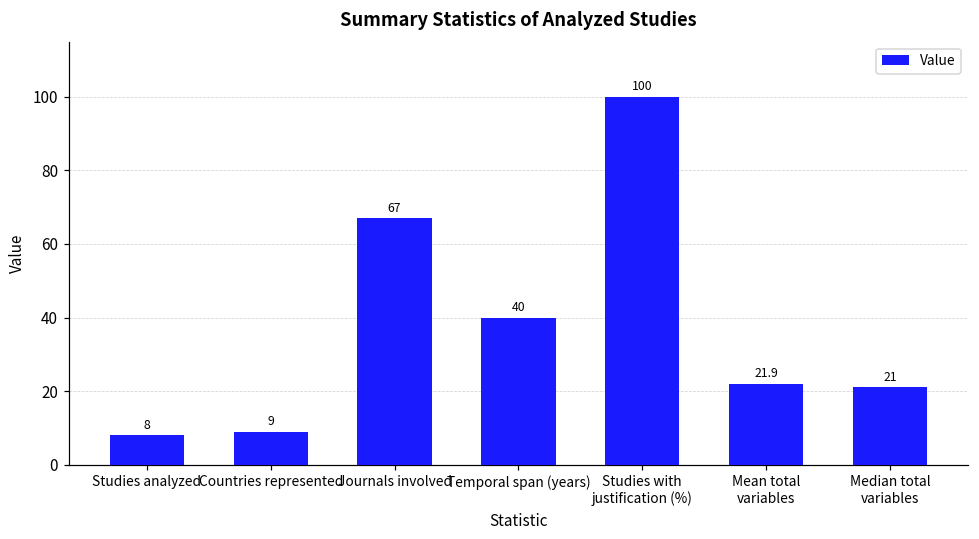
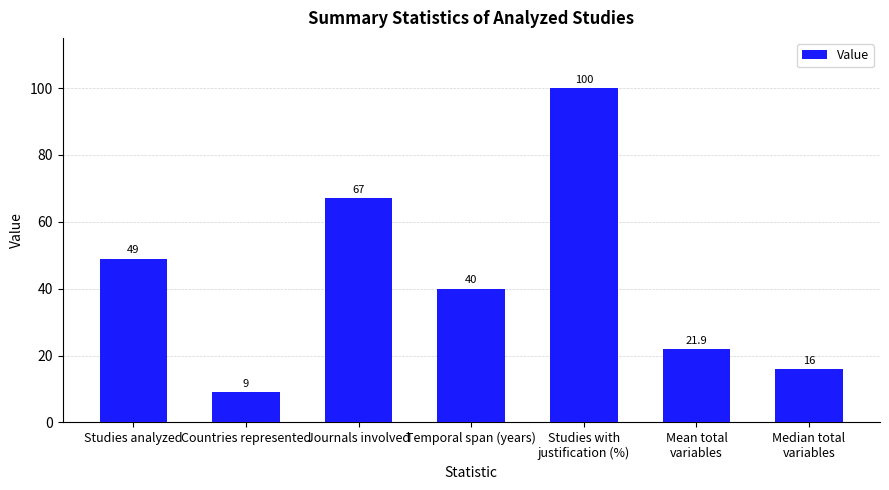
  {
-   "Studies analyzed": 8,
+   "Studies analyzed": 49,
    "Countries represented": 9,
    "Journals involved": 67,
    "Temporal span (years)": 40,
    "Studies with justification (%)": 100,
    "Mean total variables": 21.9,
-   "Median total variables": 21
+   "Median total variables": 16
  }
